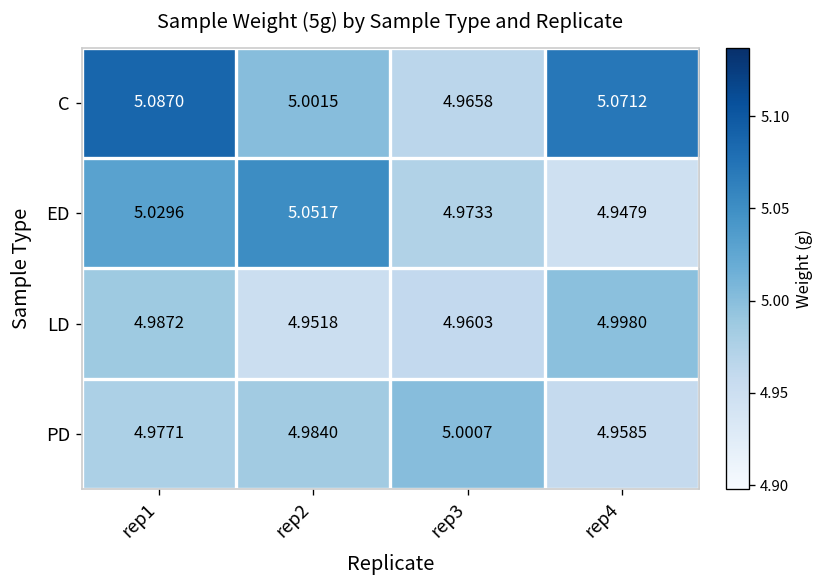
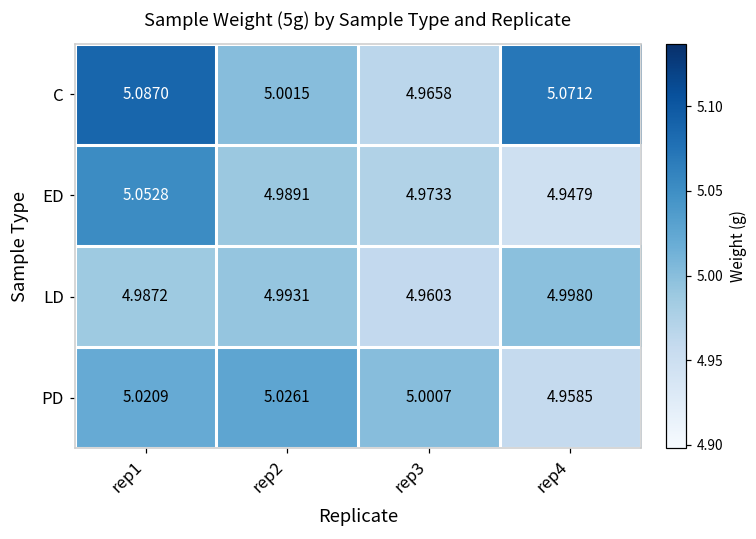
  {
    "C": {
      "rep1": 5.0870,
      "rep2": 5.0015,
      "rep3": 4.9658,
      "rep4": 5.0712
    },
    "ED": {
-     "rep1": 5.0296,
-     "rep2": 5.0517,
+     "rep1": 5.0528,
+     "rep2": 4.9891,
      "rep3": 4.9733,
      "rep4": 4.9479
    },
    "LD": {
      "rep1": 4.9872,
-     "rep2": 4.9518,
+     "rep2": 4.9931,
      "rep3": 4.9603,
      "rep4": 4.9980
    },
    "PD": {
-     "rep1": 4.9771,
-     "rep2": 4.9840,
+     "rep1": 5.0209,
+     "rep2": 5.0261,
      "rep3": 5.0007,
      "rep4": 4.9585
    }
  }
